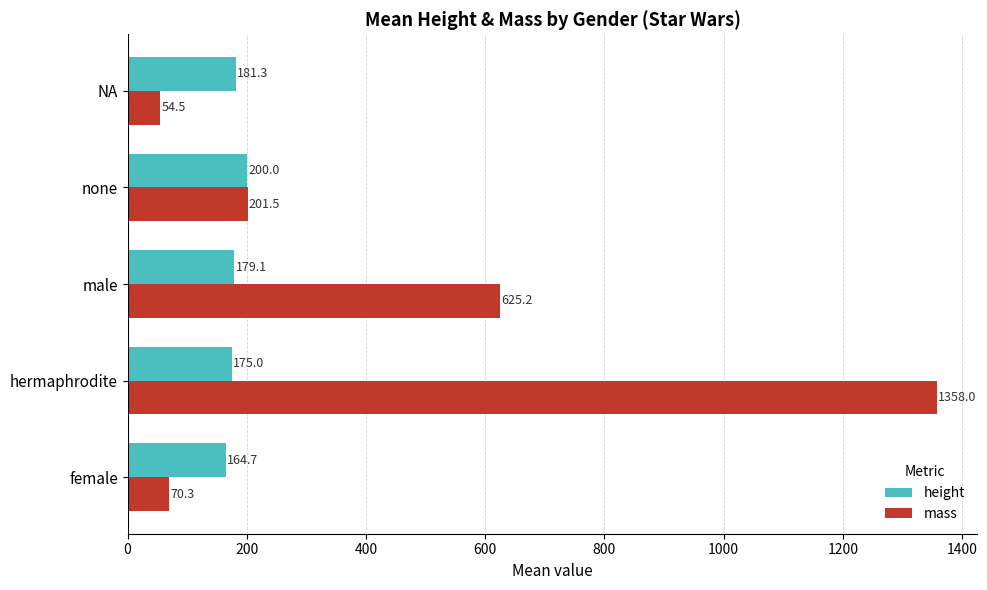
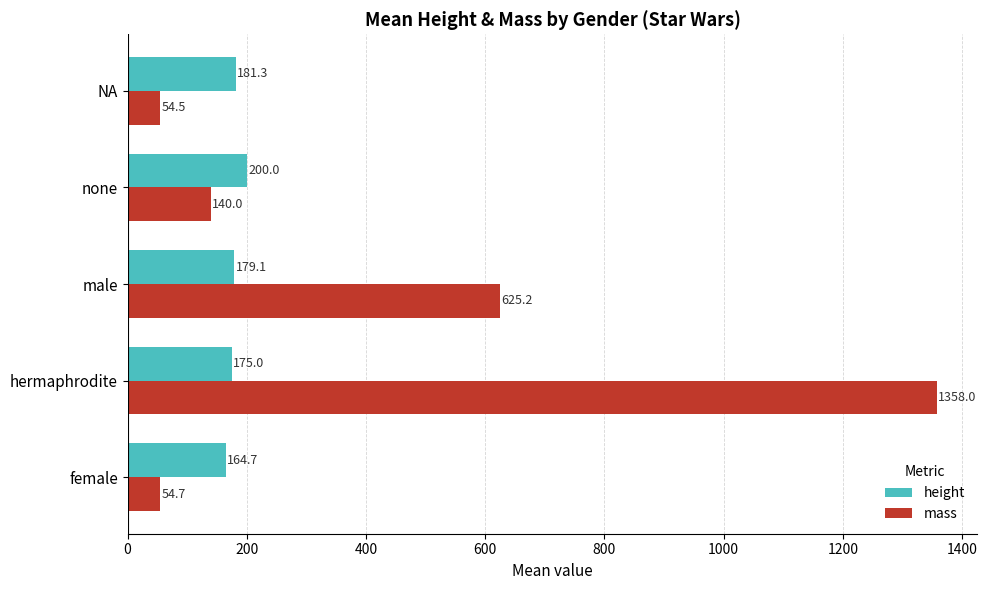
  {
    "height": {
      "NA": 181.3,
      "none": 200.0,
      "male": 179.1,
      "hermaphrodite": 175.0,
      "female": 164.7
    },
    "mass": {
      "NA": 54.5,
-     "none": 201.5,
+     "none": 140.0,
      "male": 625.2,
      "hermaphrodite": 1358.0,
-     "female": 70.3
+     "female": 54.7
    }
  }
